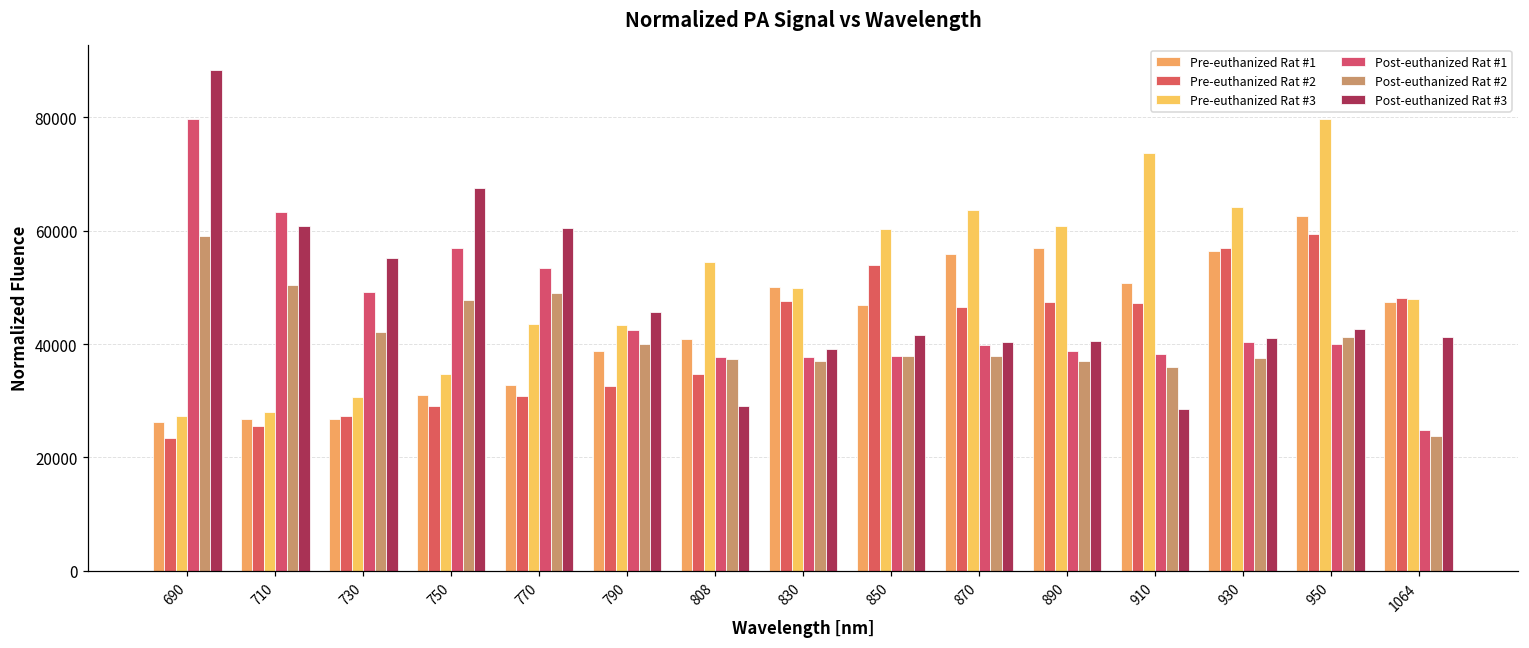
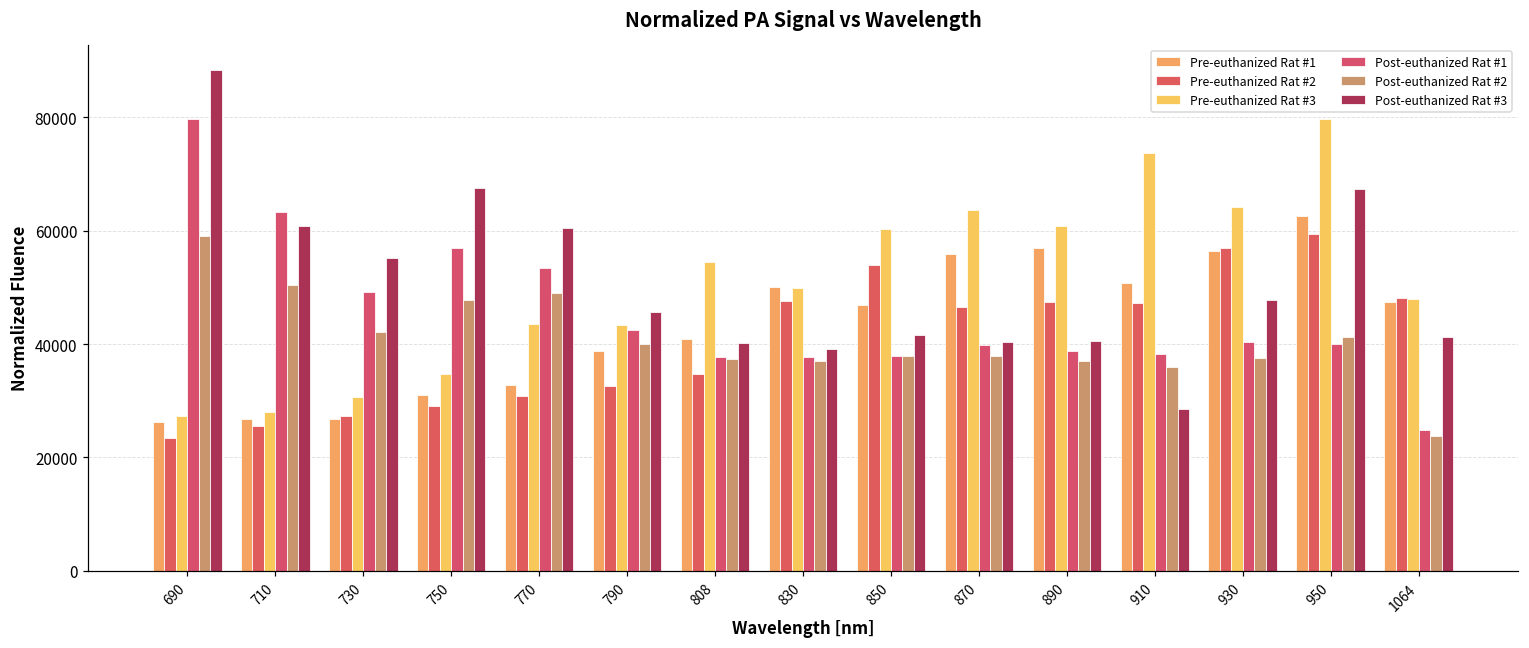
  {
    "Post-euthanized Rat #3": {
      "690": 88000,
      "710": 61000,
      "730": 55000,
      "750": 68000,
      "770": 60000,
      "790": 46000,
-     "808": 29000,
+     "808": 40000,
      "830": 39000,
      "850": 42000,
      "870": 40000,
      "890": 41000,
      "910": 29000,
-     "930": 41000,
-     "950": 43000,
+     "930": 48000,
+     "950": 67000,
      "1064": 41000
    }
  }
